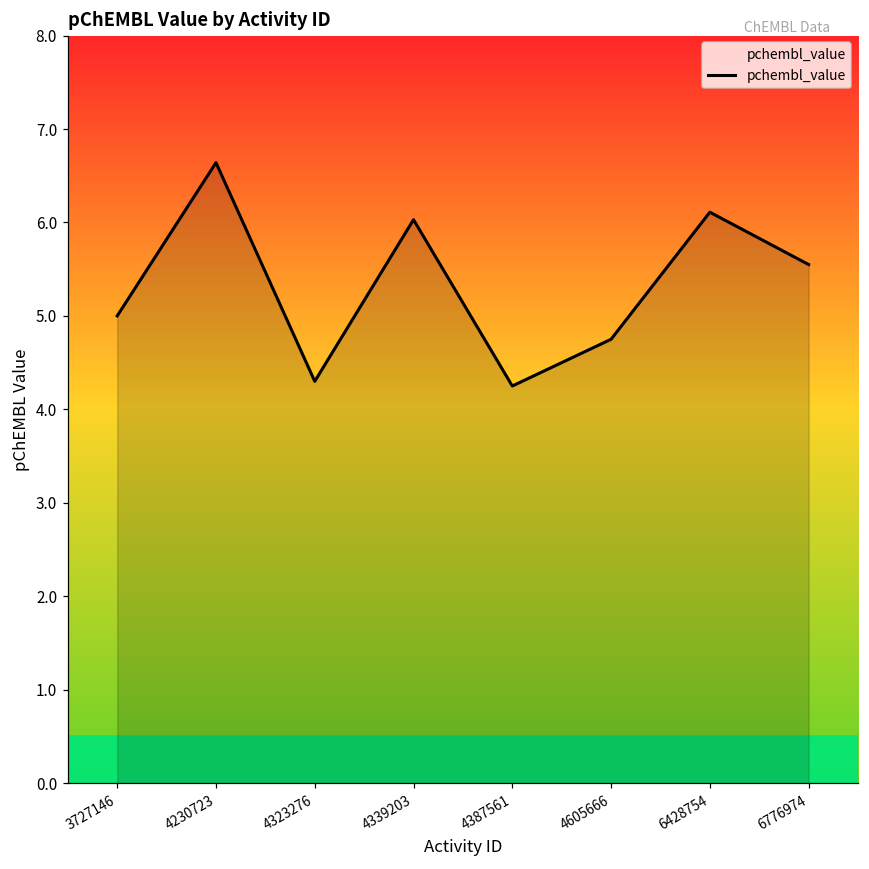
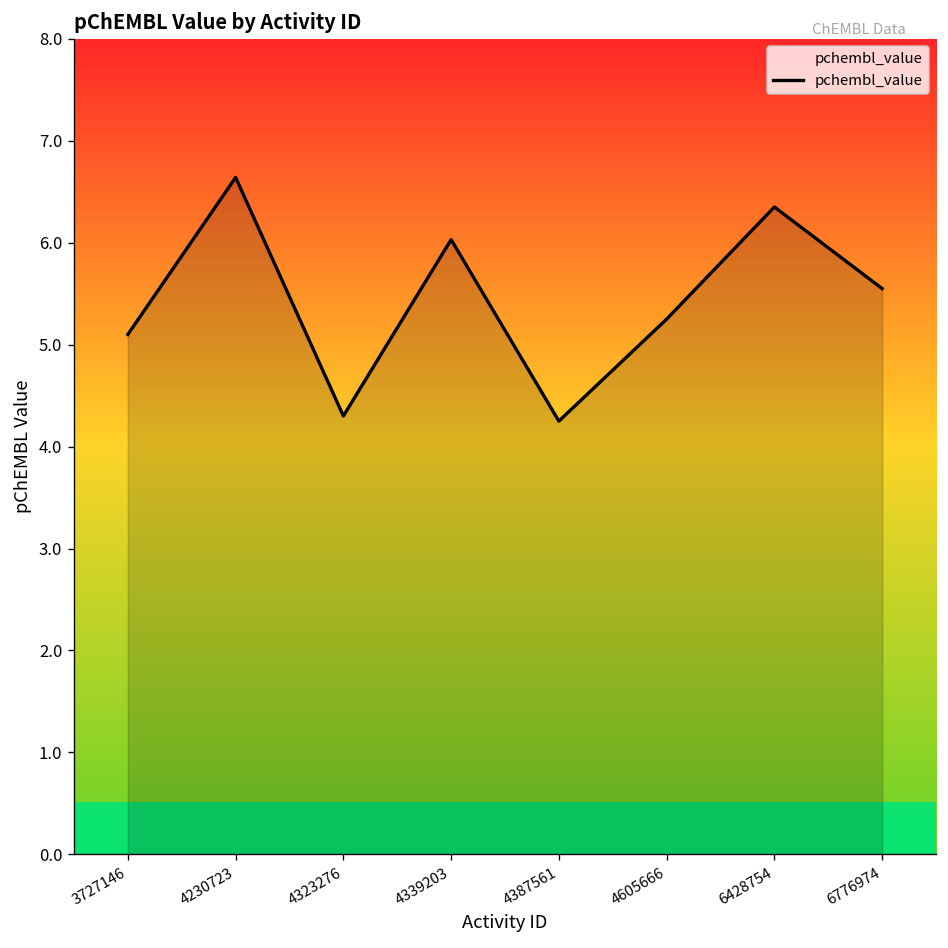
  {
-   "3727146": 5.0,
+   "3727146": 5.1,
    "4230723": 6.6,
    "4323276": 4.3,
    "4339203": 6.0,
    "4387561": 4.3,
-   "4605666": 4.8,
-   "6428754": 6.1,
+   "4605666": 5.3,
+   "6428754": 6.4,
    "6776974": 5.6
  }
